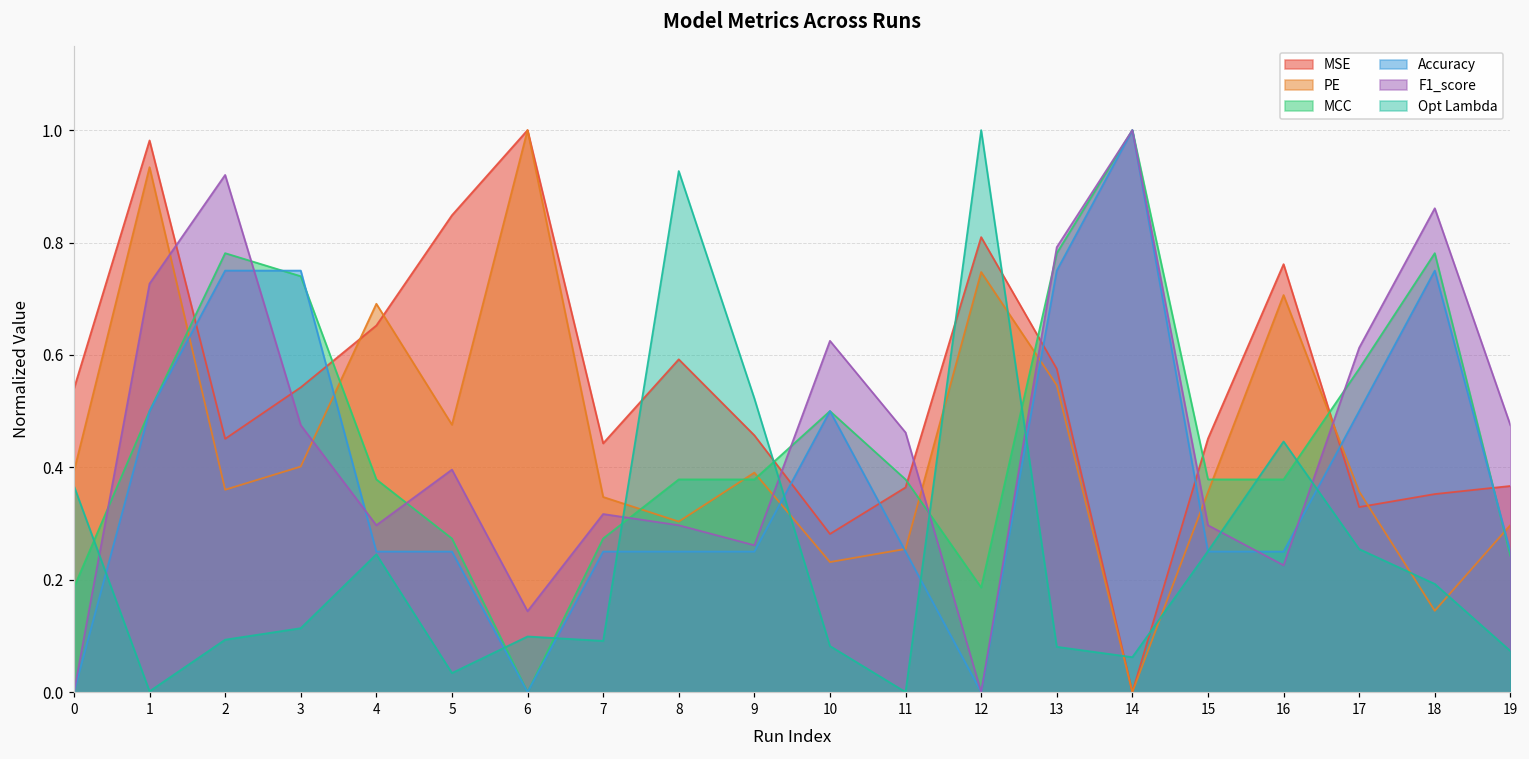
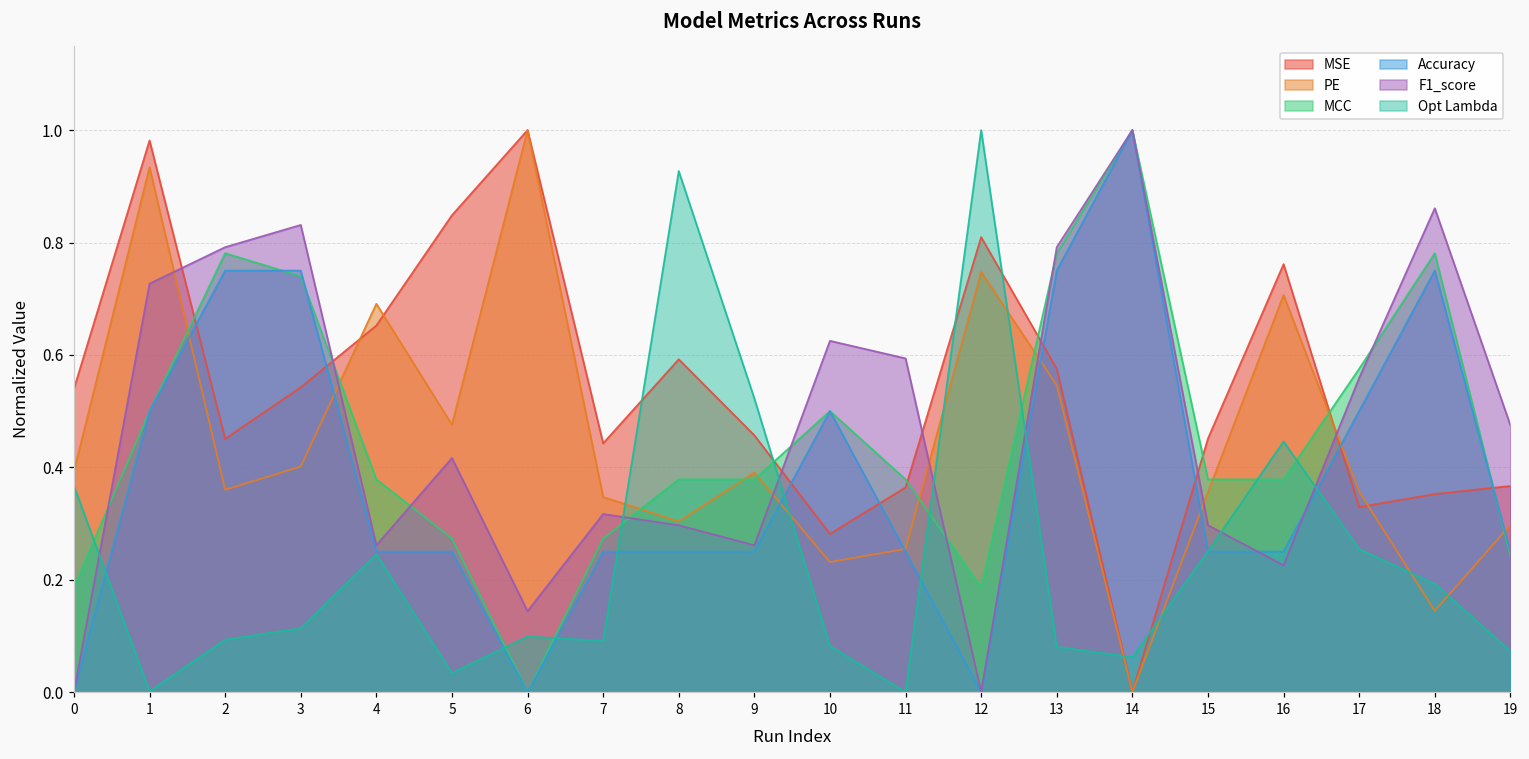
  {
    "F1_score": {
      "1": 0.73,
-     "2": 0.92,
-     "3": 0.48,
-     "4": 0.30,
-     "5": 0.40,
+     "2": 0.79,
+     "3": 0.83,
+     "4": 0.26,
+     "5": 0.42,
      "6": 0.14,
      "7": 0.32,
      "8": 0.30,
      "9": 0.26,
      "10": 0.63,
-     "11": 0.46,
+     "11": 0.59,
      "13": 0.79,
      "15": 0.30,
      "16": 0.23,
-     "17": 0.61,
+     "17": 0.56,
      "18": 0.86,
      "19": 0.48
    }
  }
